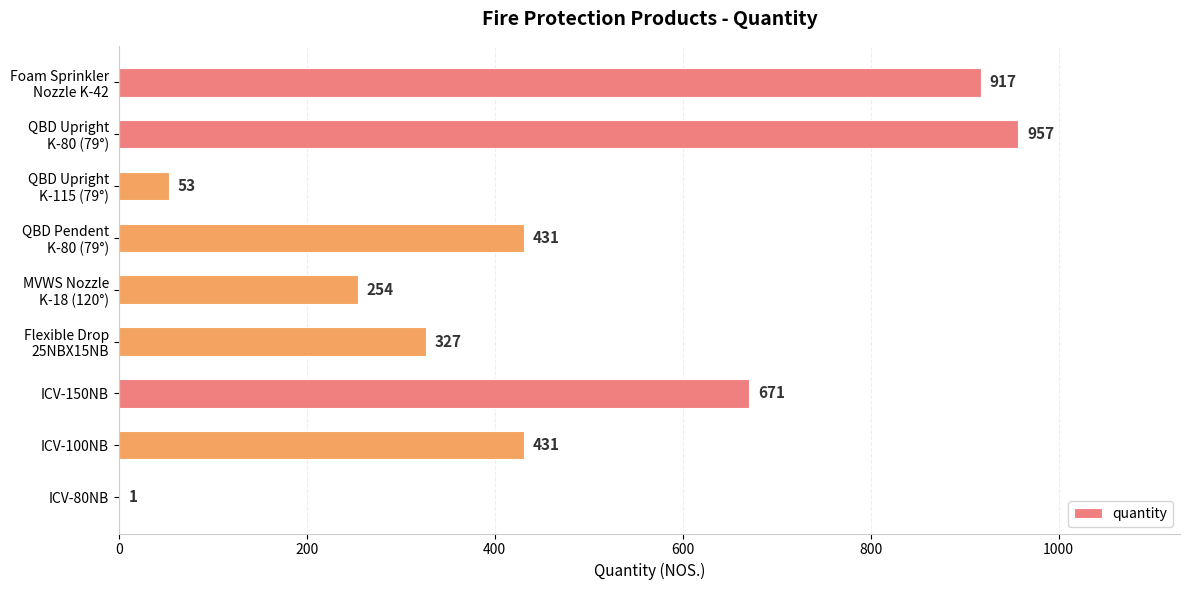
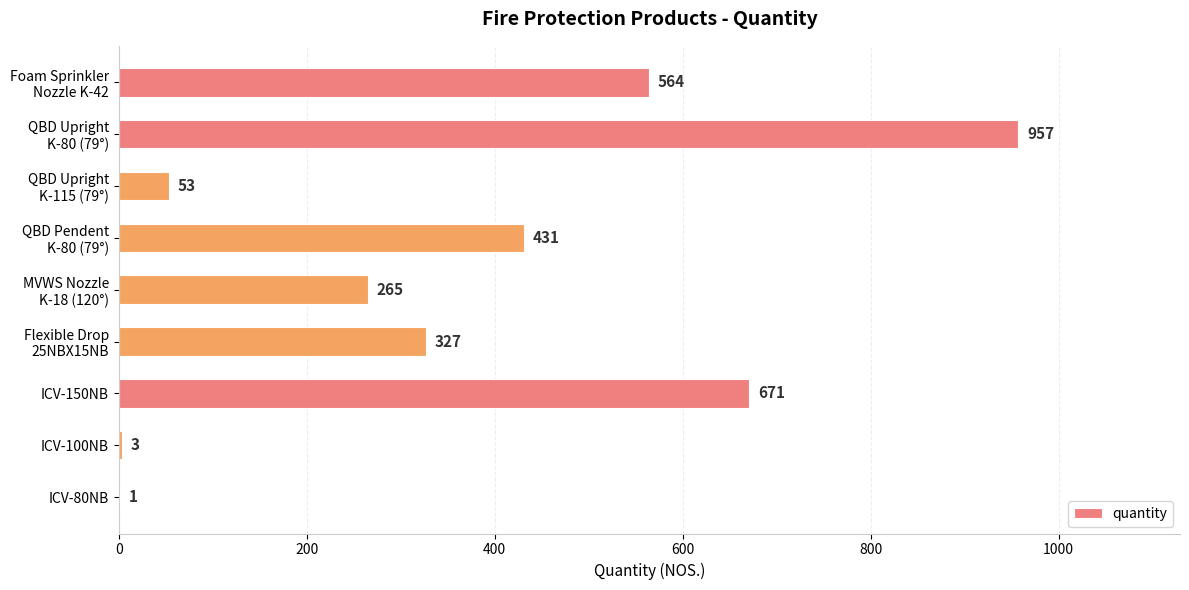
  {
-   "Foam Sprinkler Nozzle K-42": 917,
+   "Foam Sprinkler Nozzle K-42": 564,
    "QBD Upright K-80 (79°)": 957,
    "QBD Upright K-115 (79°)": 53,
    "QBD Pendent K-80 (79°)": 431,
-   "MVWS Nozzle K-18 (120°)": 254,
+   "MVWS Nozzle K-18 (120°)": 265,
    "Flexible Drop 25NBX15NB": 327,
    "ICV-150NB": 671,
-   "ICV-100NB": 431,
+   "ICV-100NB": 3,
    "ICV-80NB": 1
  }
